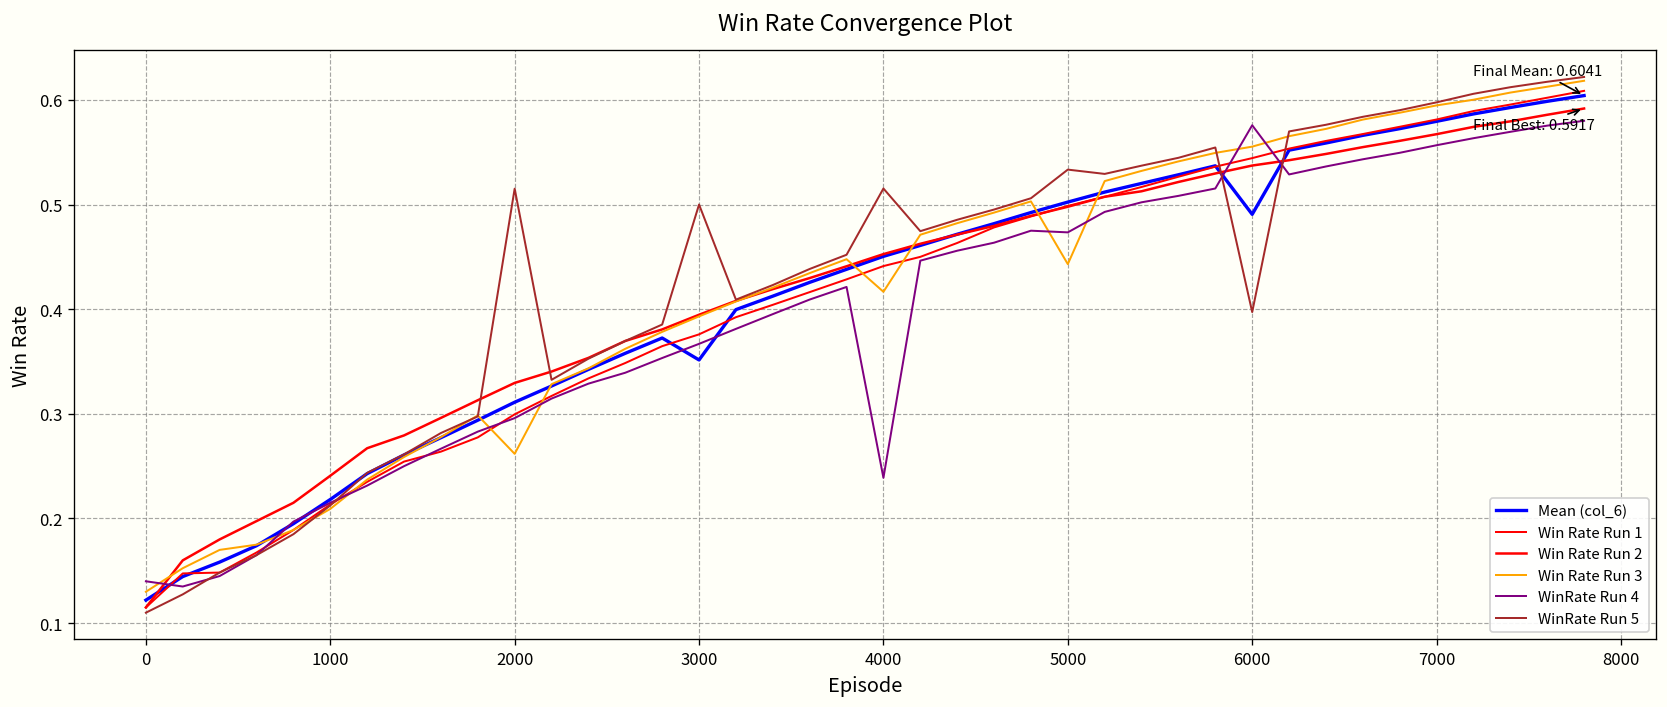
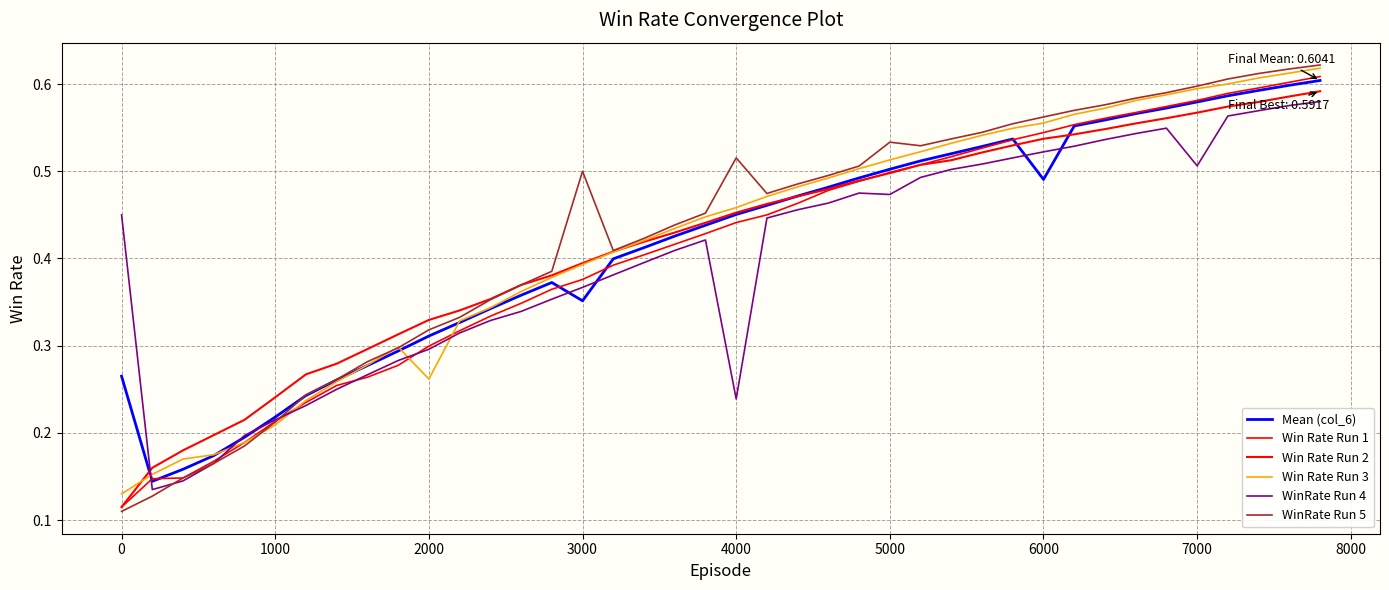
  {
    "Mean (col_6)": {
-     "0": 0.12,
+     "0": 0.27,
      "1000": 0.22,
      "2000": 0.31,
      "3000": 0.35,
      "5000": 0.50,
      "6000": 0.49
    },
    "Win Rate Run 3": {
      "0": 0.13,
      "1000": 0.21,
      "2000": 0.26,
-     "4000": 0.42,
-     "5000": 0.44,
+     "4000": 0.46,
+     "5000": 0.51,
      "6000": 0.56,
      "7000": 0.59
    },
    "WinRate Run 4": {
-     "0": 0.14,
+     "0": 0.45,
      "2000": 0.30,
      "3000": 0.37,
      "4000": 0.24,
      "5000": 0.47,
-     "6000": 0.58,
-     "7000": 0.56
+     "6000": 0.52,
+     "7000": 0.51
    },
    "WinRate Run 5": {
      "0": 0.11,
-     "2000": 0.52,
+     "2000": 0.32,
      "3000": 0.50,
      "4000": 0.52,
      "5000": 0.53,
-     "6000": 0.40,
+     "6000": 0.56,
      "7000": 0.60
    }
  }
